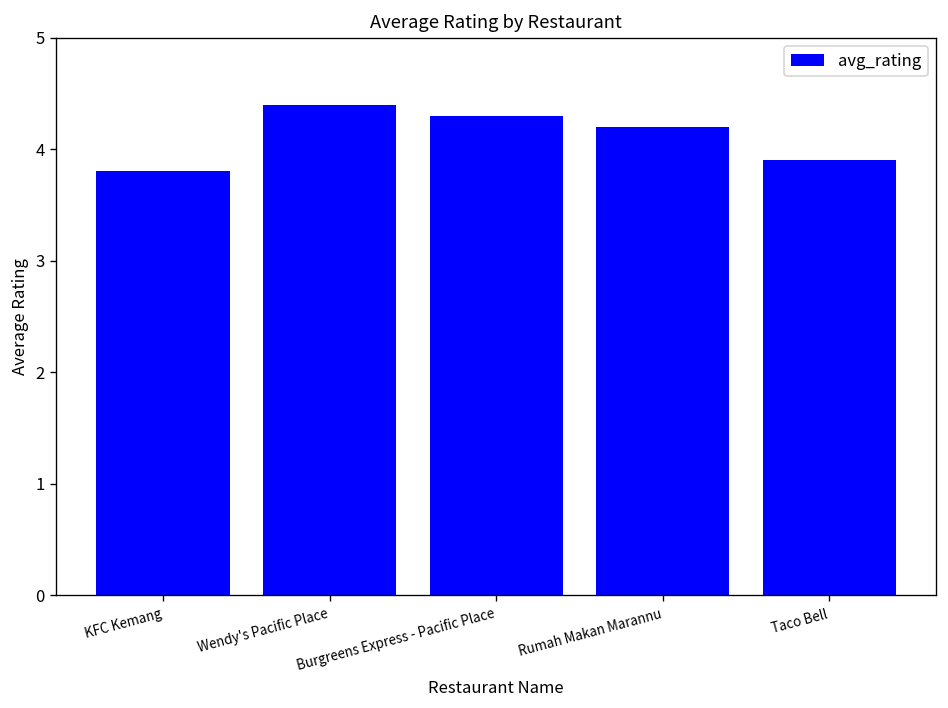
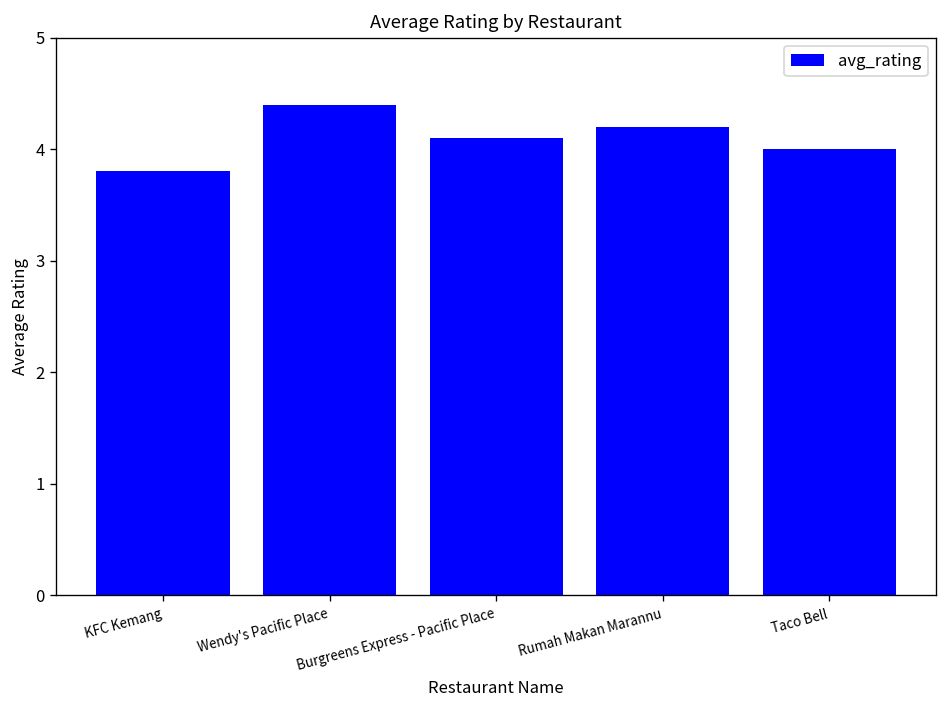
  {
    "KFC Kemang": 3.8,
    "Wendy's Pacific Place": 4.4,
-   "Burgreens Express - Pacific Place": 4.3,
+   "Burgreens Express - Pacific Place": 4.1,
    "Rumah Makan Marannu": 4.2,
-   "Taco Bell": 3.9
+   "Taco Bell": 4.0
  }
